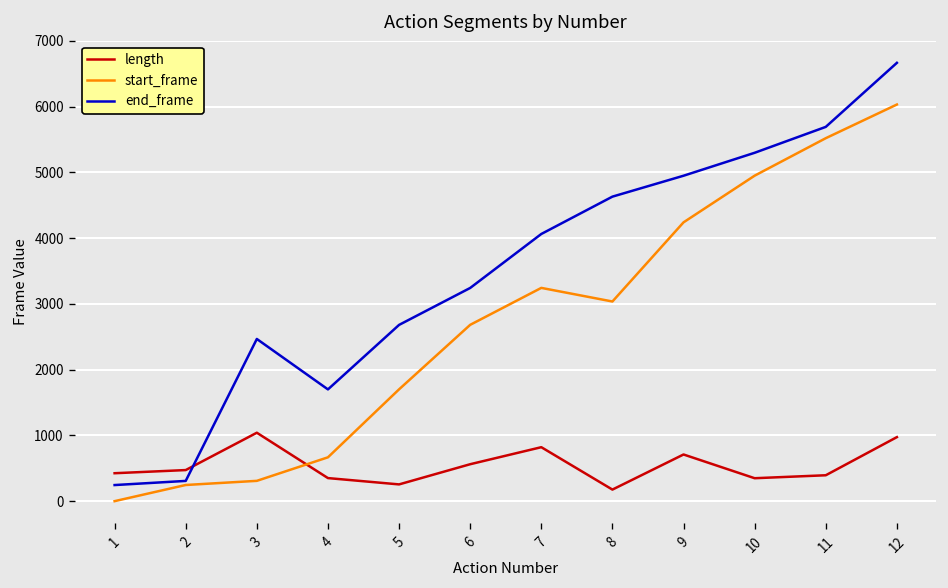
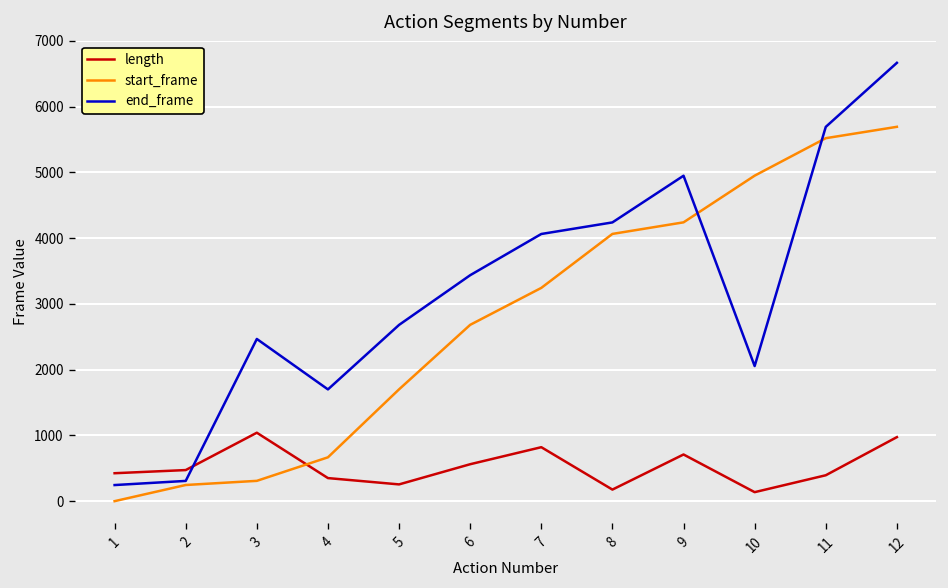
  {
    "length": {
      "1": 400,
      "2": 500,
      "3": 1000,
      "4": 400,
      "5": 300,
      "6": 600,
      "7": 800,
      "8": 200,
      "9": 700,
-     "10": 300,
+     "10": 100,
      "11": 400,
      "12": 1000
    },
    "start_frame": {
      "1": 0,
      "2": 200,
      "3": 300,
      "4": 700,
      "5": 1700,
      "6": 2700,
      "7": 3200,
-     "8": 3000,
+     "8": 4100,
      "9": 4200,
      "10": 5000,
      "11": 5500,
-     "12": 6000
+     "12": 5700
    },
    "end_frame": {
      "1": 200,
      "2": 300,
      "3": 2500,
      "4": 1700,
      "5": 2700,
-     "6": 3200,
+     "6": 3400,
      "7": 4100,
-     "8": 4600,
+     "8": 4200,
      "9": 5000,
-     "10": 5300,
+     "10": 2100,
      "11": 5700,
      "12": 6700
    }
  }
